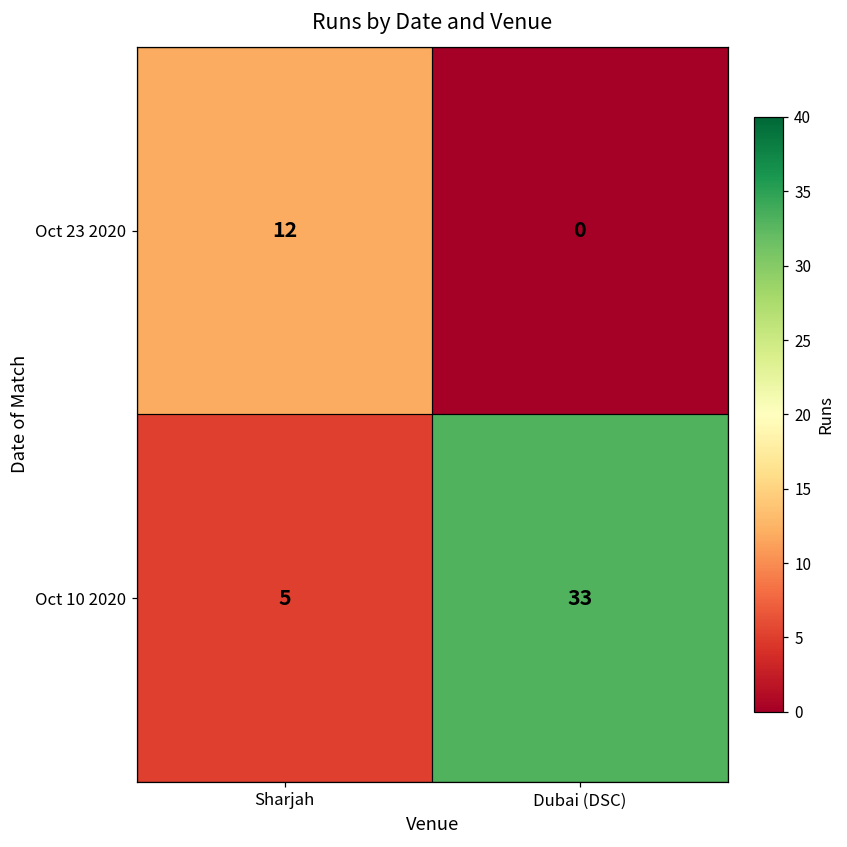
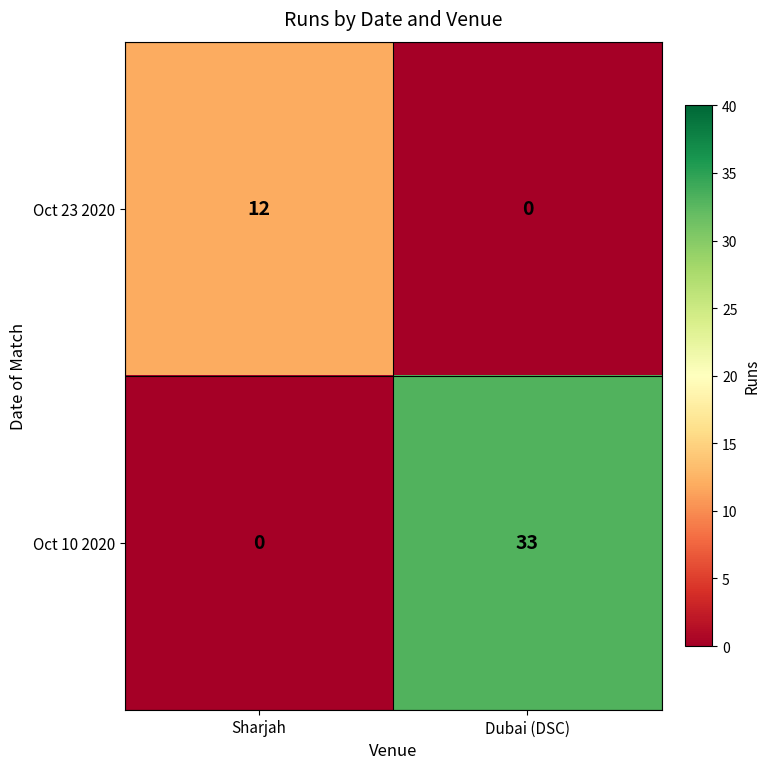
  {
    "Oct 23 2020": {
      "Sharjah": 12,
      "Dubai (DSC)": 0
    },
    "Oct 10 2020": {
-     "Sharjah": 5,
+     "Sharjah": 0,
      "Dubai (DSC)": 33
    }
  }
